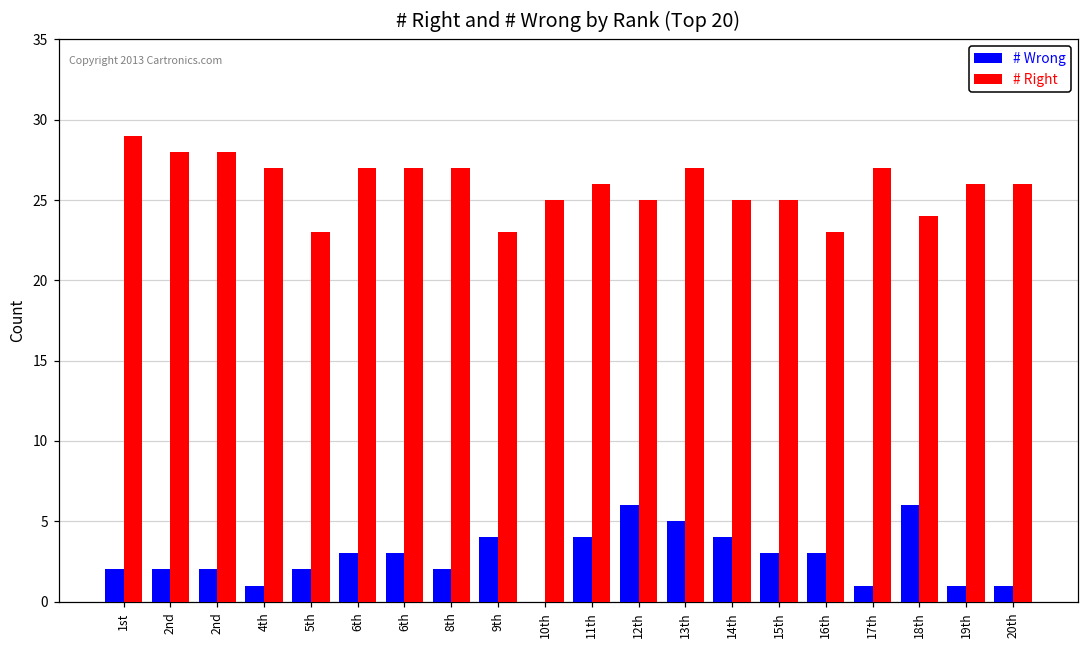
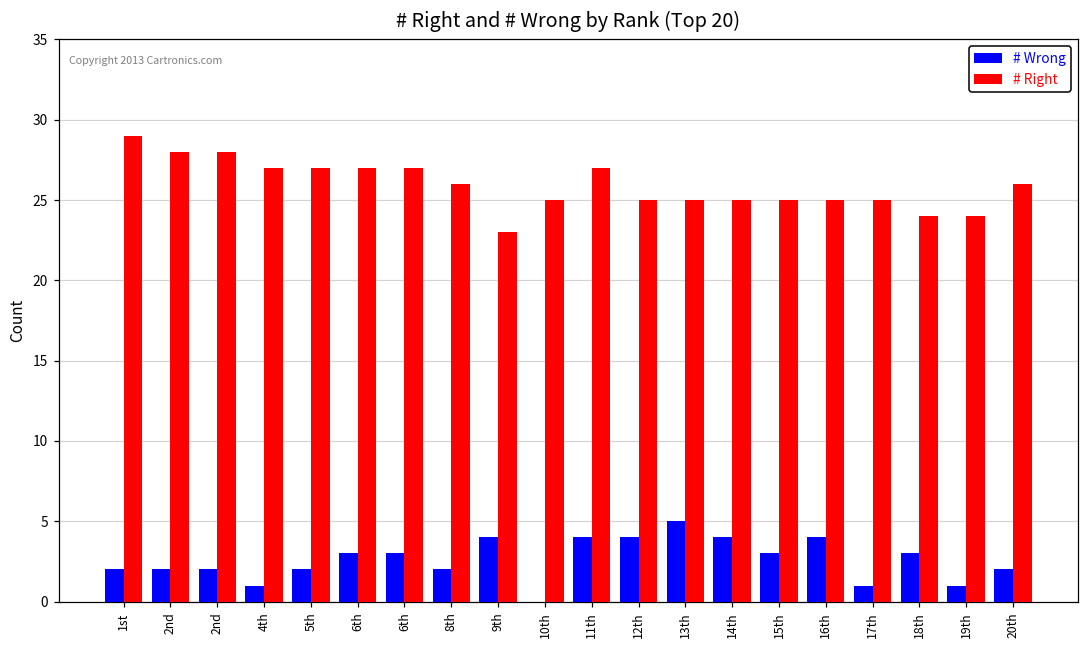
  {
    "# Wrong": {
      "1st": 2,
      "4th": 1,
      "5th": 2,
      "8th": 2,
      "9th": 4,
      "10th": 0,
      "11th": 4,
-     "12th": 6,
+     "12th": 4,
      "13th": 5,
      "14th": 4,
      "15th": 3,
-     "16th": 3,
+     "16th": 4,
      "17th": 1,
-     "18th": 6,
+     "18th": 3,
      "19th": 1,
-     "20th": 1
+     "20th": 2
    },
    "# Right": {
      "1st": 29,
      "4th": 27,
-     "5th": 23,
-     "8th": 27,
+     "5th": 27,
+     "8th": 26,
      "9th": 23,
      "10th": 25,
-     "11th": 26,
+     "11th": 27,
      "12th": 25,
-     "13th": 27,
+     "13th": 25,
      "14th": 25,
      "15th": 25,
-     "16th": 23,
-     "17th": 27,
+     "16th": 25,
+     "17th": 25,
      "18th": 24,
-     "19th": 26,
+     "19th": 24,
      "20th": 26
    }
  }
